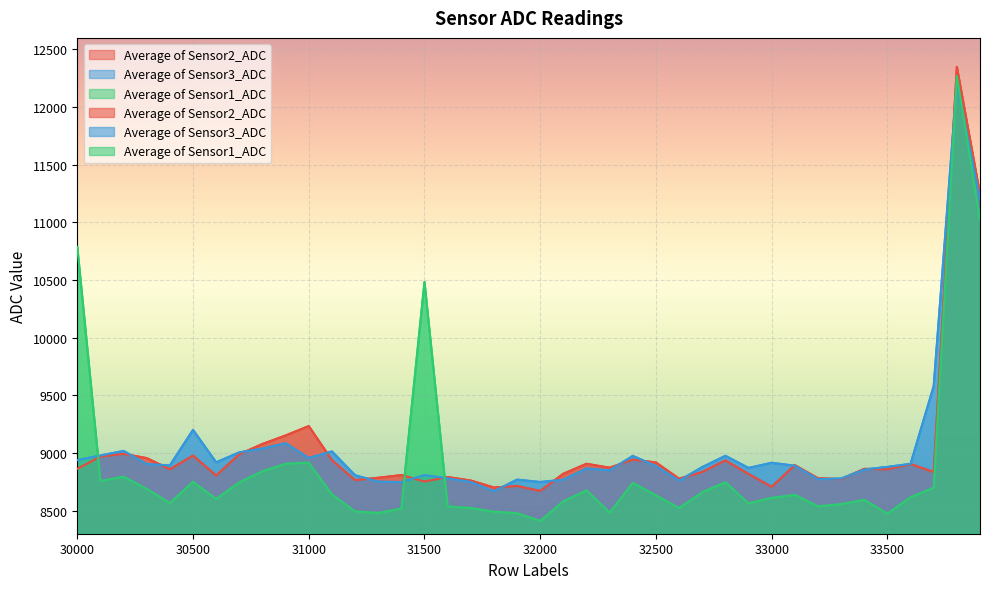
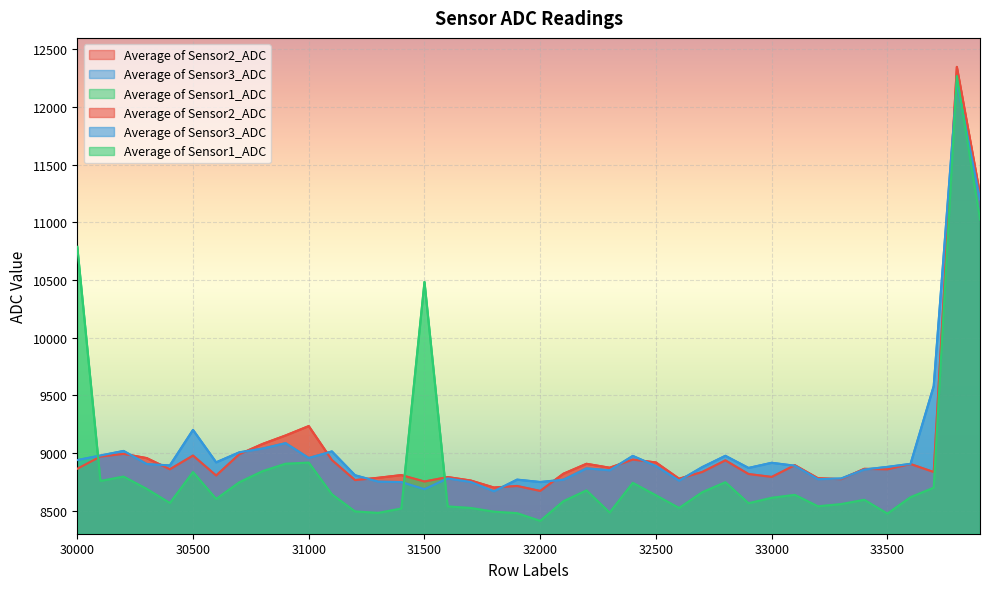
  {
    "Average of Sensor2_ADC": {
      "30000": 8860,
      "30500": 8980,
      "31000": 9230,
      "31500": 8750,
      "32000": 8670,
      "32500": 8920,
-     "33000": 8710
+     "33000": 8790
    },
    "Average of Sensor3_ADC": {
      "30000": 8940,
      "30500": 9200,
      "31000": 8960,
-     "31500": 8810,
+     "31500": 8690,
      "32000": 8750,
      "32500": 8890,
      "33000": 8920
    },
    "Average of Sensor1_ADC": {
      "30000": 10790,
-     "30500": 8750,
+     "30500": 8840,
      "31000": 8920,
      "31500": 10480,
      "32000": 8410,
      "32500": 8630,
      "33000": 8610,
      "33500": 8470
    }
  }
